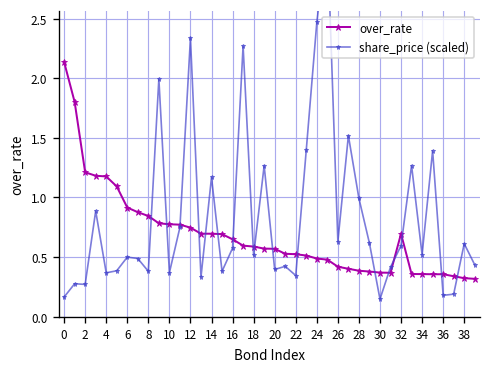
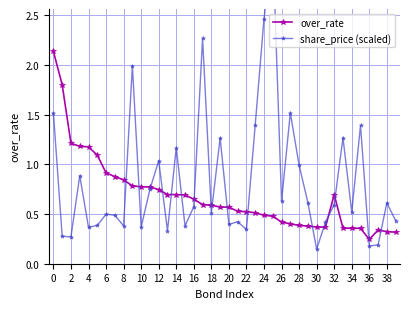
  {
    "over_rate": {
      "0": 2.1,
      "2": 1.2,
      "4": 1.2,
      "6": 0.9,
      "8": 0.8,
      "10": 0.8,
      "12": 0.7,
      "14": 0.7,
      "16": 0.6,
      "18": 0.6,
      "20": 0.6,
      "22": 0.5,
      "24": 0.5,
      "26": 0.4,
      "28": 0.4,
      "30": 0.4,
      "32": 0.7,
      "34": 0.4,
-     "36": 0.4,
+     "36": 0.2,
      "38": 0.3
    },
    "share_price (scaled)": {
-     "0": 0.2,
+     "0": 1.5,
      "2": 0.3,
      "4": 0.4,
      "6": 0.5,
      "8": 0.4,
      "10": 0.4,
-     "12": 2.3,
+     "12": 1.0,
      "14": 1.2,
      "16": 0.6,
      "18": 0.5,
      "20": 0.4,
      "22": 0.3,
      "24": 2.5,
      "26": 0.6,
      "28": 1.0,
      "30": 0.1,
      "32": 0.6,
      "34": 0.5,
      "36": 0.2,
      "38": 0.6
    }
  }
